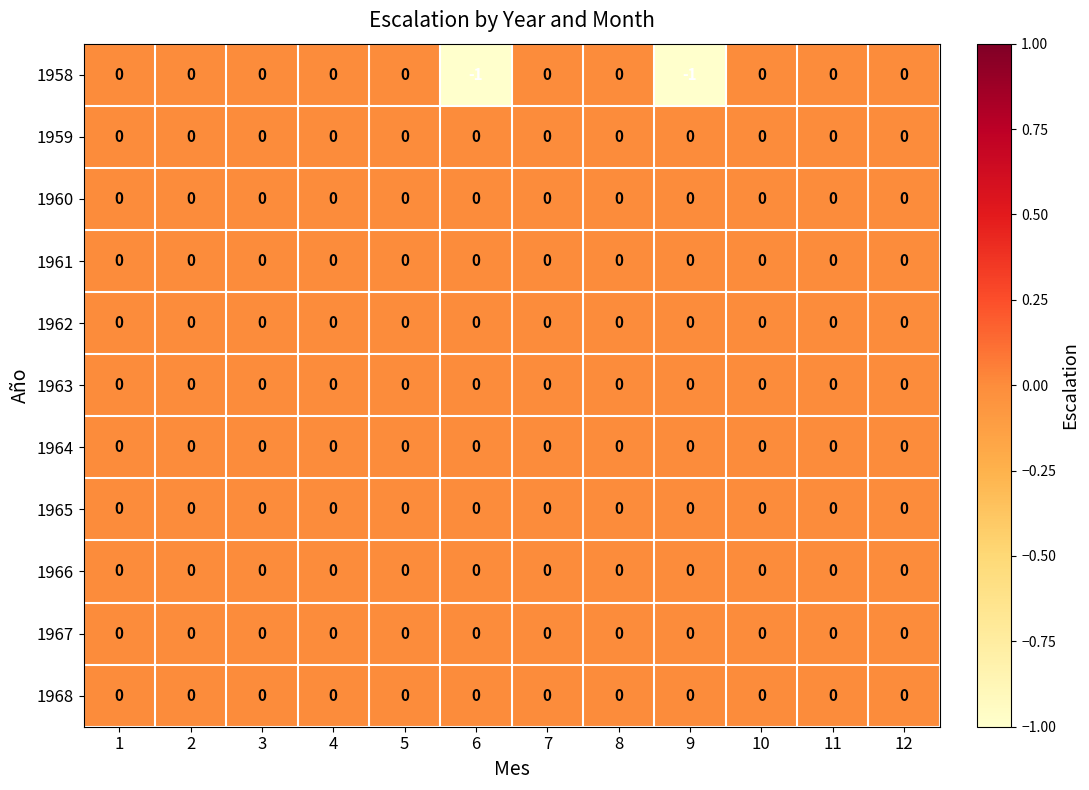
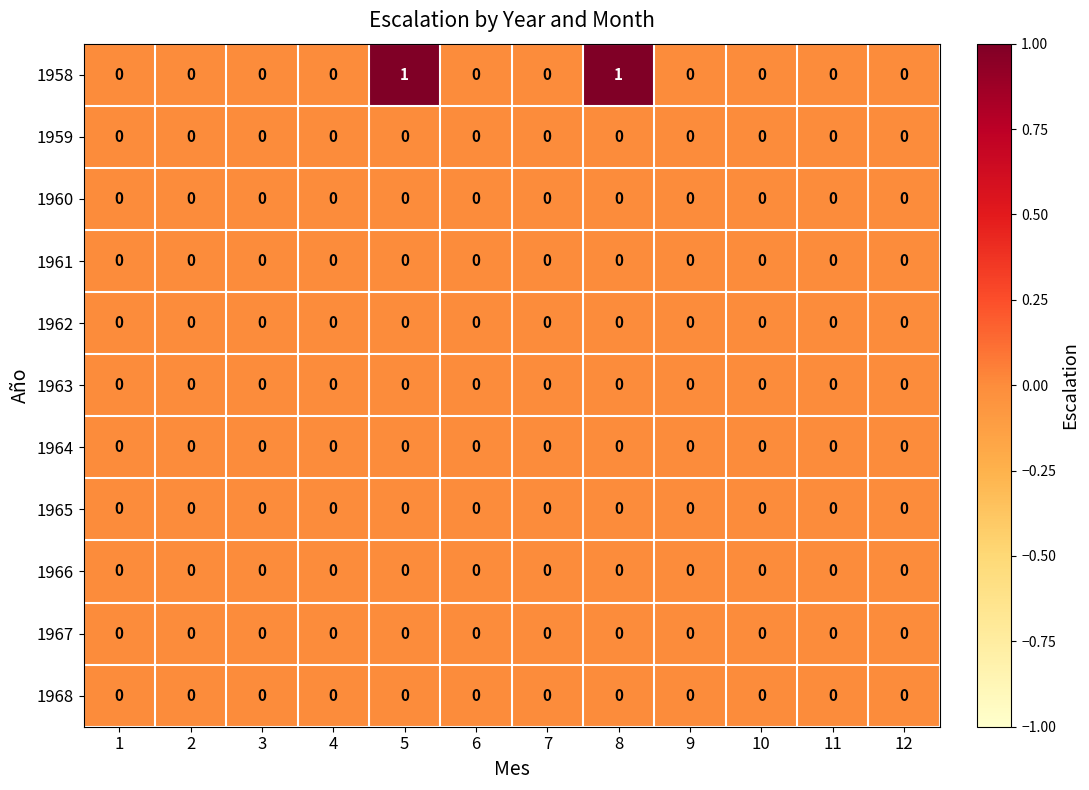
  {
    "1958": {
      "1": 0,
      "2": 0,
      "3": 0,
      "4": 0,
-     "5": 0,
-     "6": -1,
+     "5": 1,
+     "6": 0,
      "7": 0,
-     "8": 0,
-     "9": -1,
+     "8": 1,
+     "9": 0,
      "10": 0,
      "11": 0,
      "12": 0
    },
    "1959": {
      "1": 0,
      "2": 0,
      "3": 0,
      "4": 0,
      "5": 0,
      "6": 0,
      "7": 0,
      "8": 0,
      "9": 0,
      "10": 0,
      "11": 0,
      "12": 0
    },
    "1960": {
      "1": 0,
      "2": 0,
      "3": 0,
      "4": 0,
      "5": 0,
      "6": 0,
      "7": 0,
      "8": 0,
      "9": 0,
      "10": 0,
      "11": 0,
      "12": 0
    },
    "1961": {
      "1": 0,
      "2": 0,
      "3": 0,
      "4": 0,
      "5": 0,
      "6": 0,
      "7": 0,
      "8": 0,
      "9": 0,
      "10": 0,
      "11": 0,
      "12": 0
    },
    "1962": {
      "1": 0,
      "2": 0,
      "3": 0,
      "4": 0,
      "5": 0,
      "6": 0,
      "7": 0,
      "8": 0,
      "9": 0,
      "10": 0,
      "11": 0,
      "12": 0
    },
    "1963": {
      "1": 0,
      "2": 0,
      "3": 0,
      "4": 0,
      "5": 0,
      "6": 0,
      "7": 0,
      "8": 0,
      "9": 0,
      "10": 0,
      "11": 0,
      "12": 0
    },
    "1964": {
      "1": 0,
      "2": 0,
      "3": 0,
      "4": 0,
      "5": 0,
      "6": 0,
      "7": 0,
      "8": 0,
      "9": 0,
      "10": 0,
      "11": 0,
      "12": 0
    },
    "1965": {
      "1": 0,
      "2": 0,
      "3": 0,
      "4": 0,
      "5": 0,
      "6": 0,
      "7": 0,
      "8": 0,
      "9": 0,
      "10": 0,
      "11": 0,
      "12": 0
    },
    "1966": {
      "1": 0,
      "2": 0,
      "3": 0,
      "4": 0,
      "5": 0,
      "6": 0,
      "7": 0,
      "8": 0,
      "9": 0,
      "10": 0,
      "11": 0,
      "12": 0
    },
    "1967": {
      "1": 0,
      "2": 0,
      "3": 0,
      "4": 0,
      "5": 0,
      "6": 0,
      "7": 0,
      "8": 0,
      "9": 0,
      "10": 0,
      "11": 0,
      "12": 0
    },
    "1968": {
      "1": 0,
      "2": 0,
      "3": 0,
      "4": 0,
      "5": 0,
      "6": 0,
      "7": 0,
      "8": 0,
      "9": 0,
      "10": 0,
      "11": 0,
      "12": 0
    }
  }
